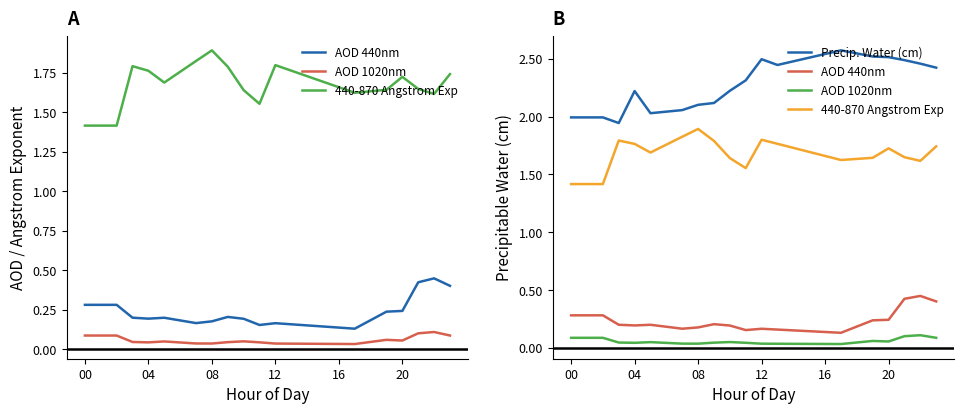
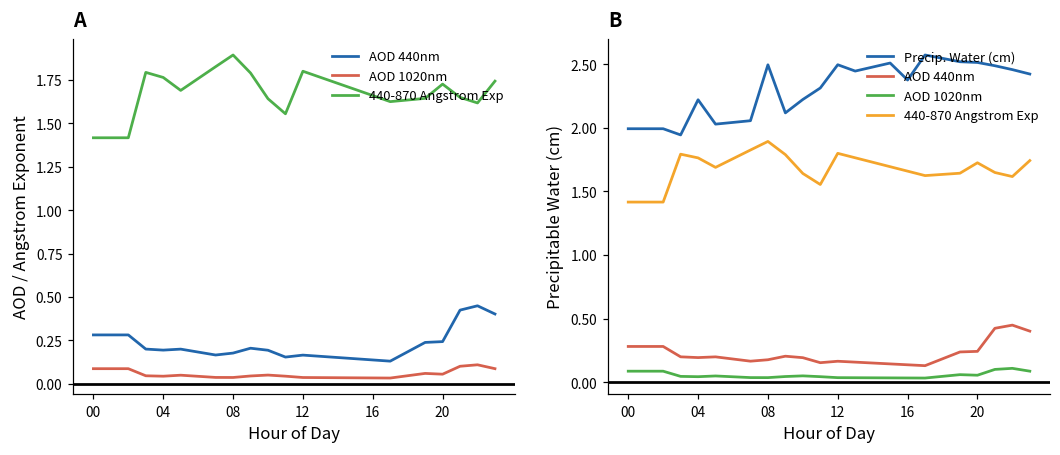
  {
    "B": {
      "Precip. Water (cm)": {
        "00": 1.99,
        "04": 2.22,
-       "08": 2.10,
+       "08": 2.50,
        "12": 2.50,
-       "16": 2.54,
+       "16": 2.38,
        "20": 2.51
      },
      "AOD 440nm": {
        "00": 0.28,
        "04": 0.19,
        "08": 0.18,
        "12": 0.17,
        "16": 0.14,
        "20": 0.24
      },
      "AOD 1020nm": {
        "00": 0.09,
        "04": 0.04,
        "08": 0.04,
        "12": 0.04,
        "16": 0.03,
        "20": 0.06
      },
      "440-870 Angstrom Exp": {
        "00": 1.42,
        "04": 1.76,
        "08": 1.89,
        "12": 1.80,
        "16": 1.66,
        "20": 1.73
      }
    }
  }
